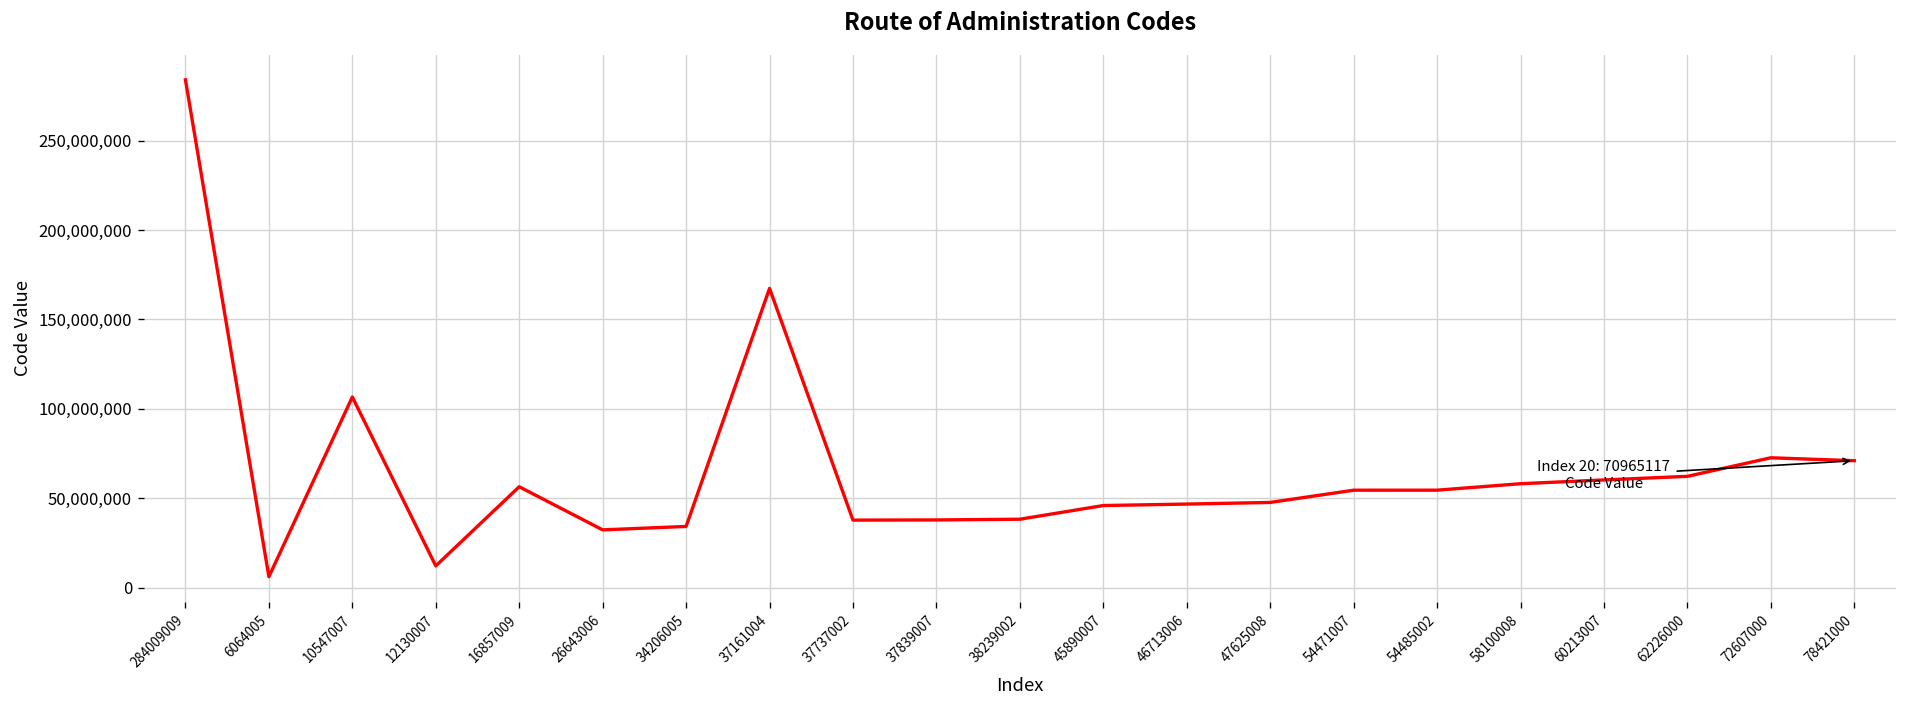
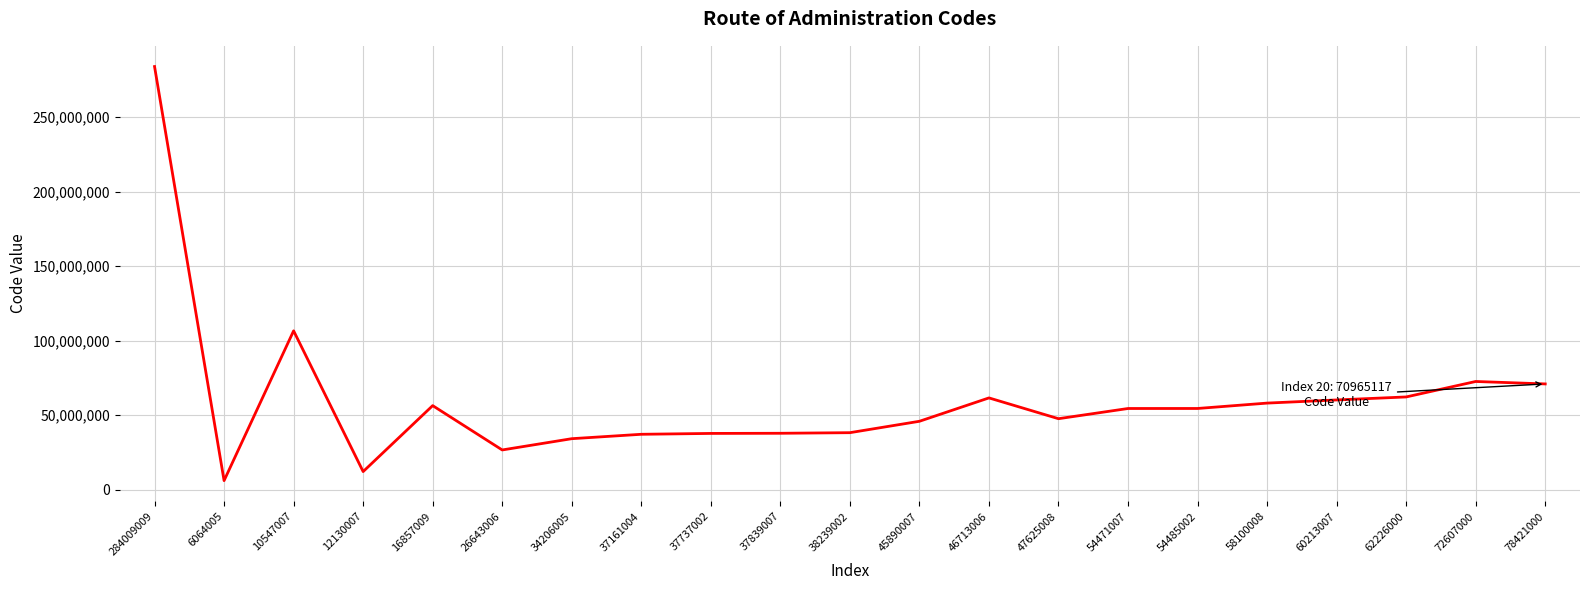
  {
    "284009009": "284,000,000",
    "6064005": "6,000,000",
    "10547007": "107,000,000",
    "12130007": "12,000,000",
    "16857009": "56,000,000",
-   "26643006": "32,000,000",
+   "26643006": "27,000,000",
    "34206005": "34,000,000",
-   "37161004": "167,000,000",
+   "37161004": "37,000,000",
    "37737002": "38,000,000",
    "37839007": "38,000,000",
    "38239002": "38,000,000",
    "45890007": "46,000,000",
-   "46713006": "47,000,000",
+   "46713006": "62,000,000",
    "47625008": "48,000,000",
    "54471007": "54,000,000",
    "54485002": "54,000,000",
    "58100008": "58,000,000",
    "78421000": "71,000,000"
  }
